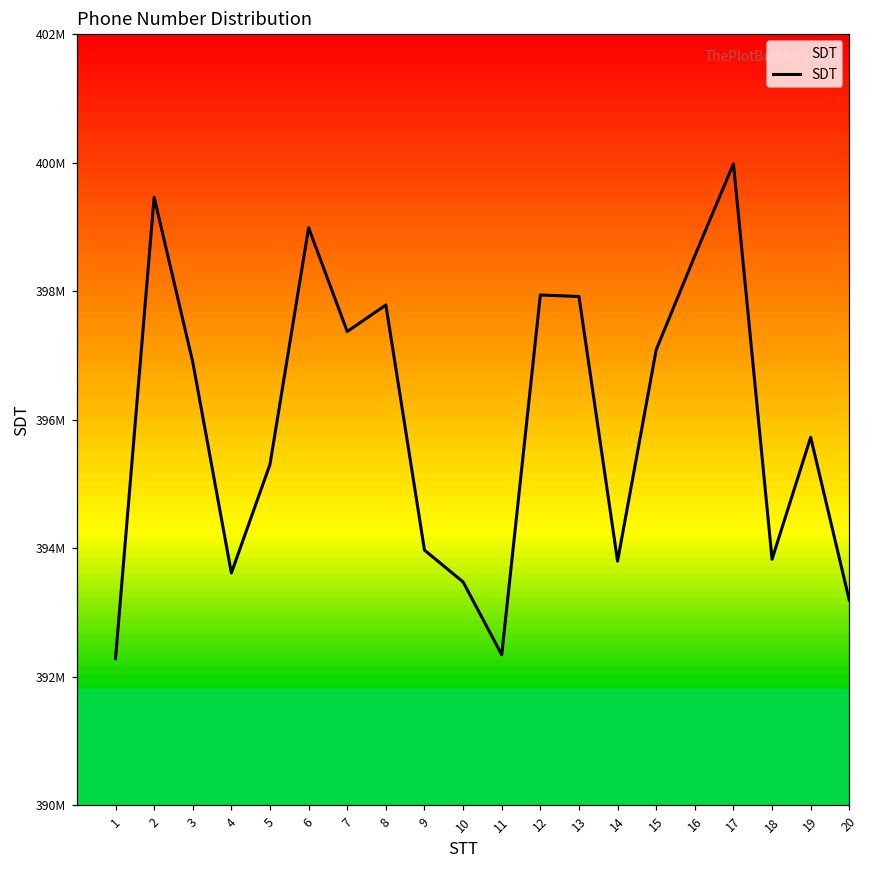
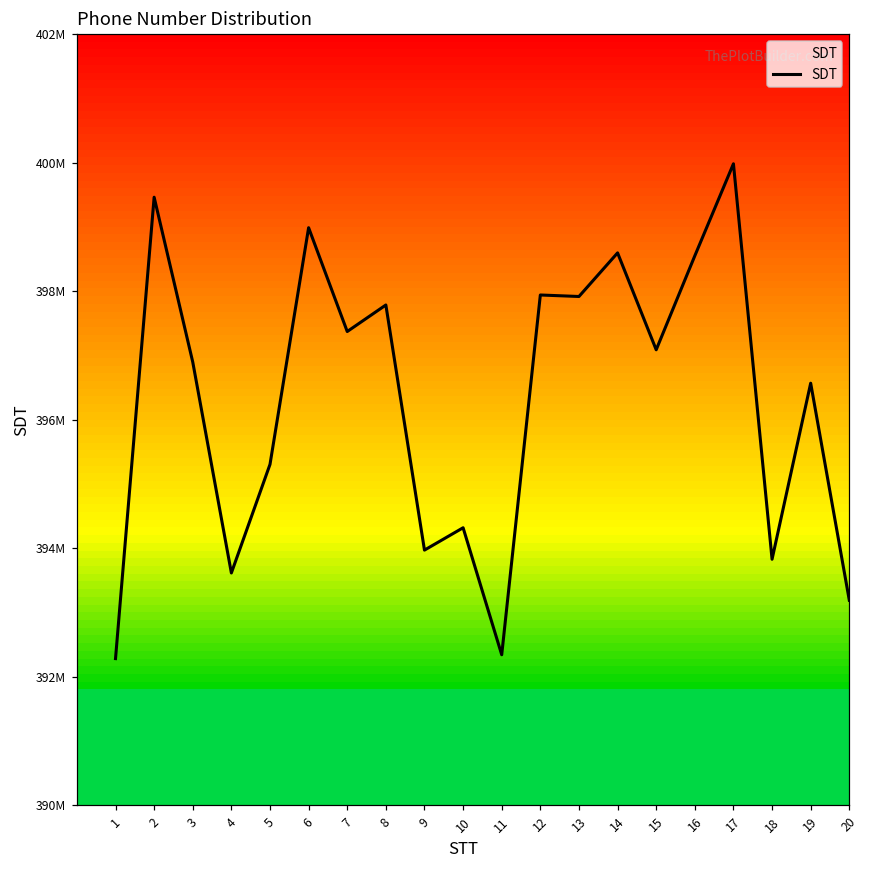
  {
    "1": 392300000,
    "2": 399500000,
    "3": 396900000,
    "4": 393600000,
    "5": 395300000,
    "6": 399000000,
    "7": 397400000,
    "8": 397800000,
    "9": 394000000,
-   "10": 393500000,
+   "10": 394300000,
    "11": 392300000,
    "12": 397900000,
    "13": 397900000,
-   "14": 393800000,
+   "14": 398600000,
    "15": 397100000,
    "16": 398600000,
    "17": 400000000,
    "18": 393800000,
-   "19": 395700000,
+   "19": 396600000,
    "20": 393200000
  }
